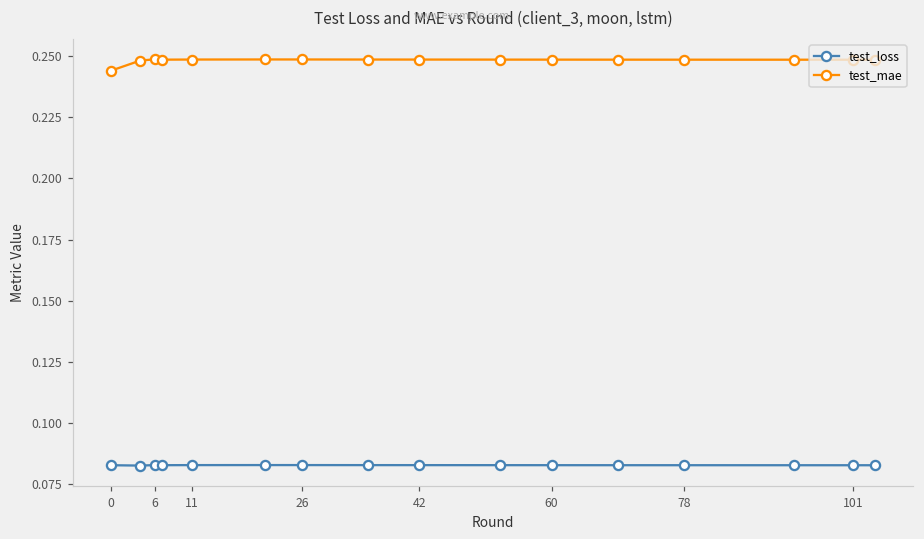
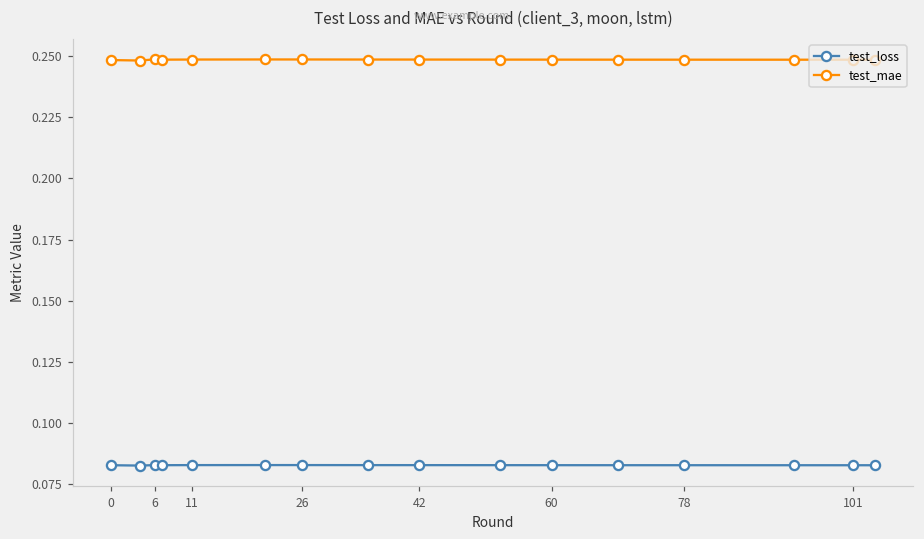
  {
    "test_loss": {
      "0": 0.083,
      "6": 0.083,
      "11": 0.083,
      "26": 0.083,
      "42": 0.083,
      "60": 0.083,
      "78": 0.083,
      "101": 0.083
    },
    "test_mae": {
-     "0": 0.244,
+     "0": 0.248,
      "6": 0.249,
      "11": 0.249,
      "26": 0.249,
      "42": 0.249,
      "60": 0.249,
      "78": 0.249
    }
  }
